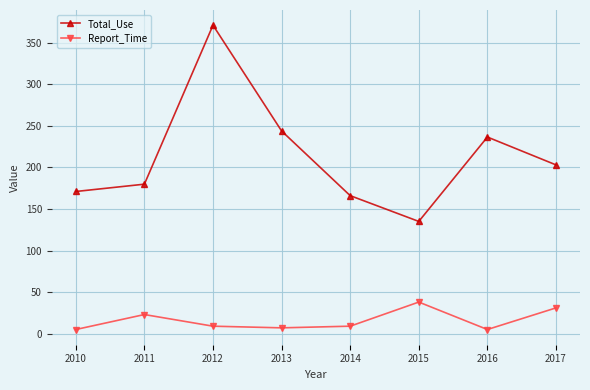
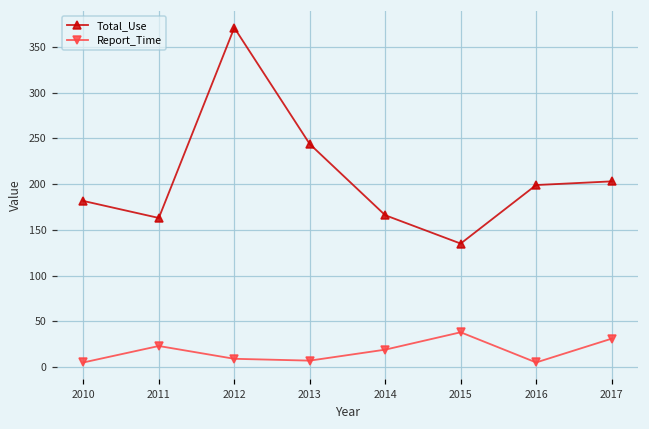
  {
    "Total_Use": {
-     "2010": 170,
-     "2011": 180,
+     "2010": 180,
+     "2011": 160,
      "2012": 370,
      "2013": 240,
      "2014": 170,
      "2015": 140,
-     "2016": 240,
+     "2016": 200,
      "2017": 200
    },
    "Report_Time": {
      "2010": 10,
      "2011": 20,
      "2012": 10,
      "2013": 10,
-     "2014": 10,
+     "2014": 20,
      "2015": 40,
      "2016": 10,
      "2017": 30
    }
  }
